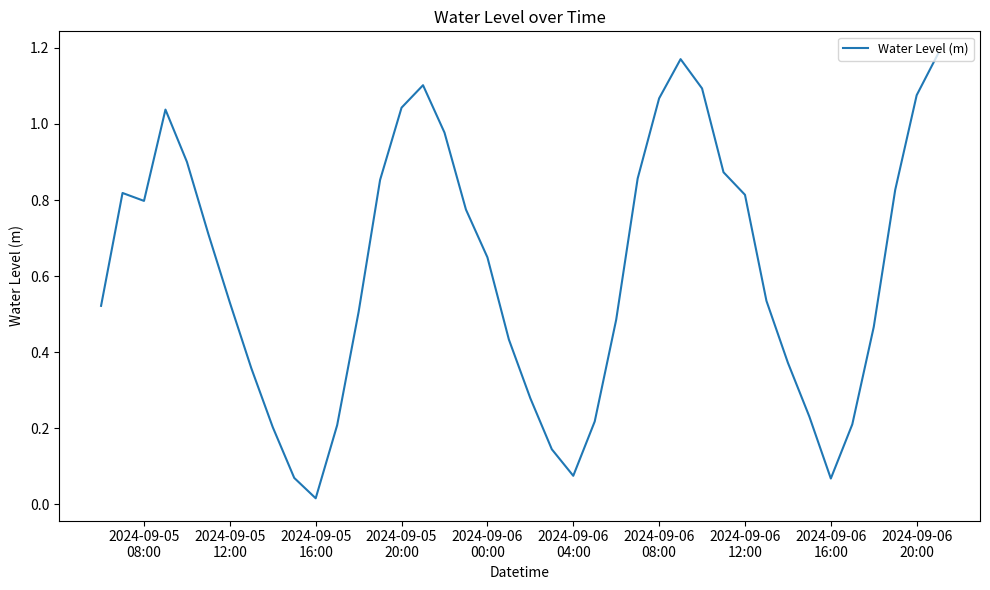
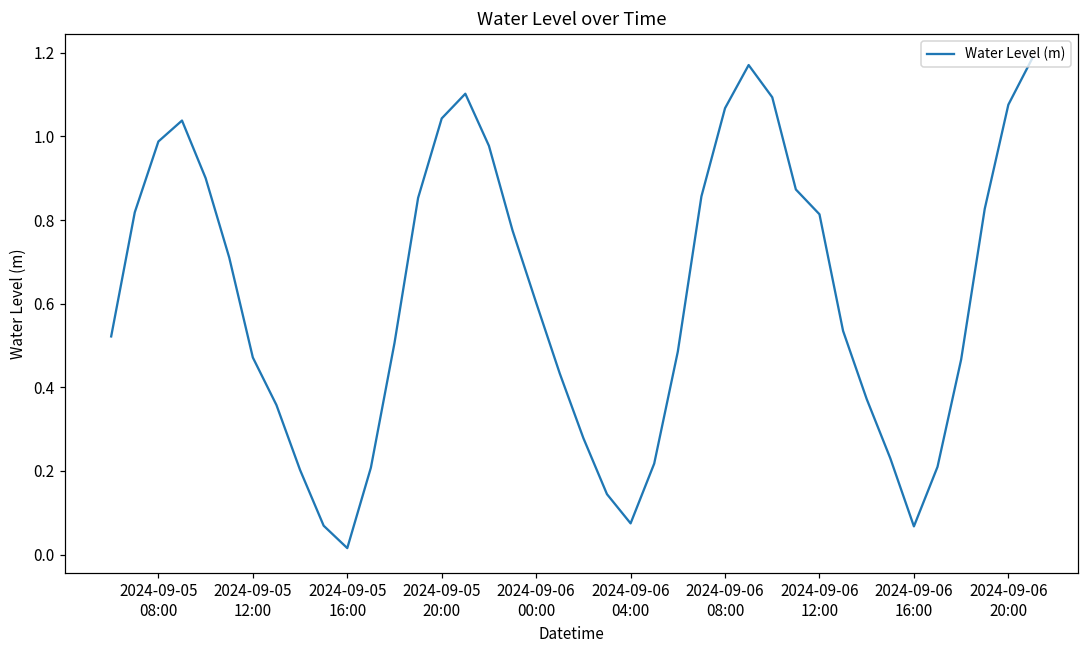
  {
-   "2024-09-05 08:00": 0.80,
-   "2024-09-05 12:00": 0.53,
+   "2024-09-05 08:00": 0.99,
+   "2024-09-05 12:00": 0.47,
    "2024-09-05 16:00": 0.02,
    "2024-09-05 20:00": 1.04,
-   "2024-09-06 00:00": 0.65,
+   "2024-09-06 00:00": 0.60,
    "2024-09-06 04:00": 0.07,
    "2024-09-06 08:00": 1.07,
    "2024-09-06 12:00": 0.81,
    "2024-09-06 16:00": 0.07,
    "2024-09-06 20:00": 1.08
  }
